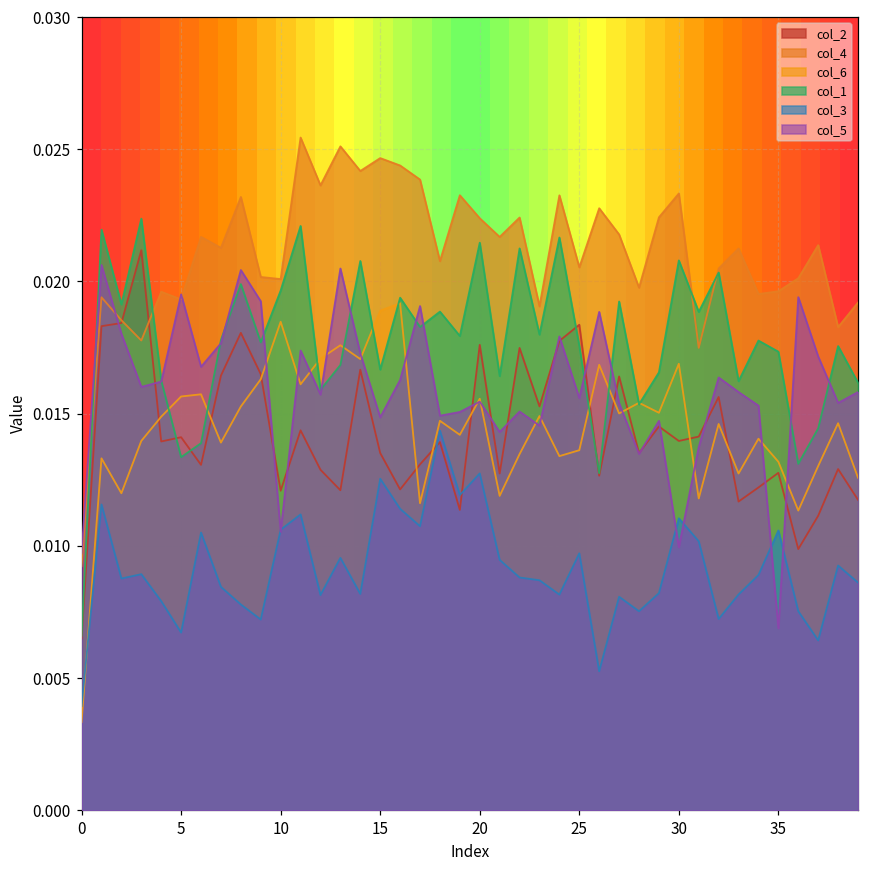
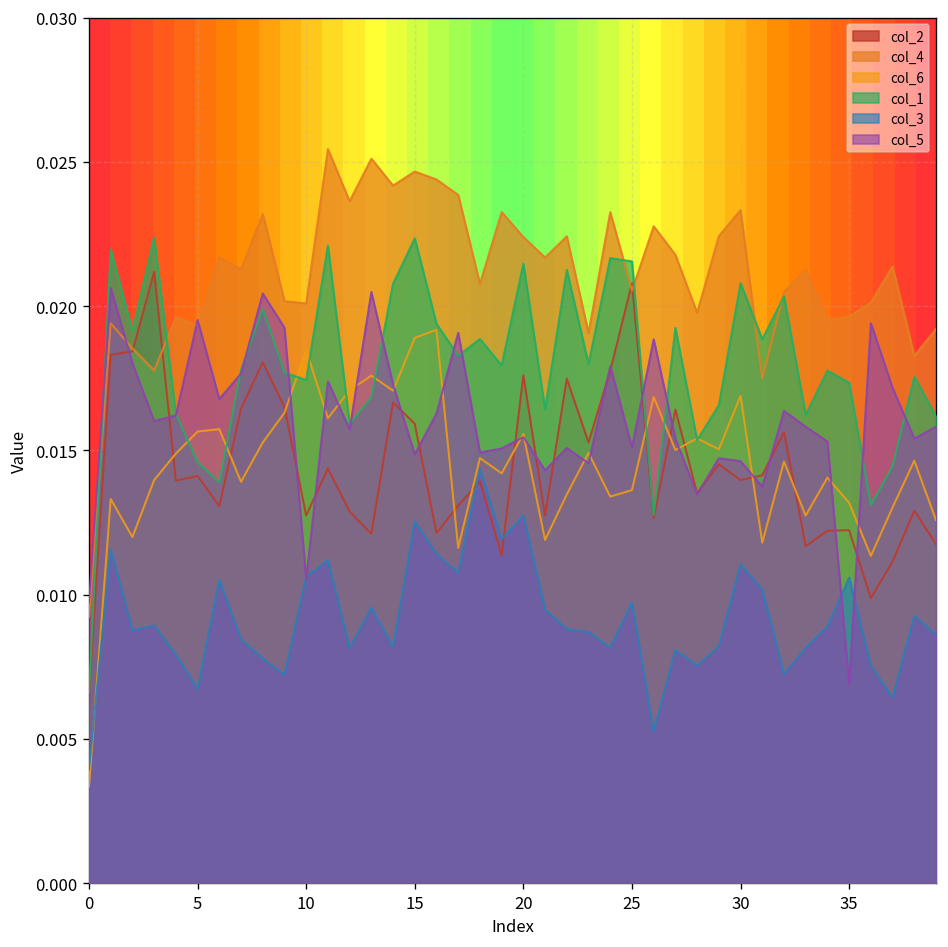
  {
    "col_2": {
      "5": 0.0141,
-     "10": 0.0121,
-     "15": 0.0135,
+     "10": 0.0127,
+     "15": 0.0159,
      "20": 0.0176,
-     "25": 0.0184,
+     "25": 0.0208,
      "30": 0.0140,
-     "35": 0.0128
+     "35": 0.0122
    },
    "col_1": {
-     "5": 0.0134,
-     "10": 0.0197,
-     "15": 0.0167,
+     "5": 0.0146,
+     "10": 0.0174,
+     "15": 0.0223,
      "20": 0.0215,
-     "25": 0.0176,
+     "25": 0.0215,
      "30": 0.0208,
      "35": 0.0173
    },
    "col_3": {
      "0": 0.0039,
      "5": 0.0067,
      "15": 0.0125,
      "20": 0.0127,
      "25": 0.0097,
      "30": 0.0110,
      "35": 0.0106
    },
    "col_5": {
      "0": 0.0097,
      "5": 0.0195,
      "15": 0.0149,
      "20": 0.0155,
-     "25": 0.0156,
-     "30": 0.0100,
+     "25": 0.0151,
+     "30": 0.0146,
      "35": 0.0069
    }
  }
